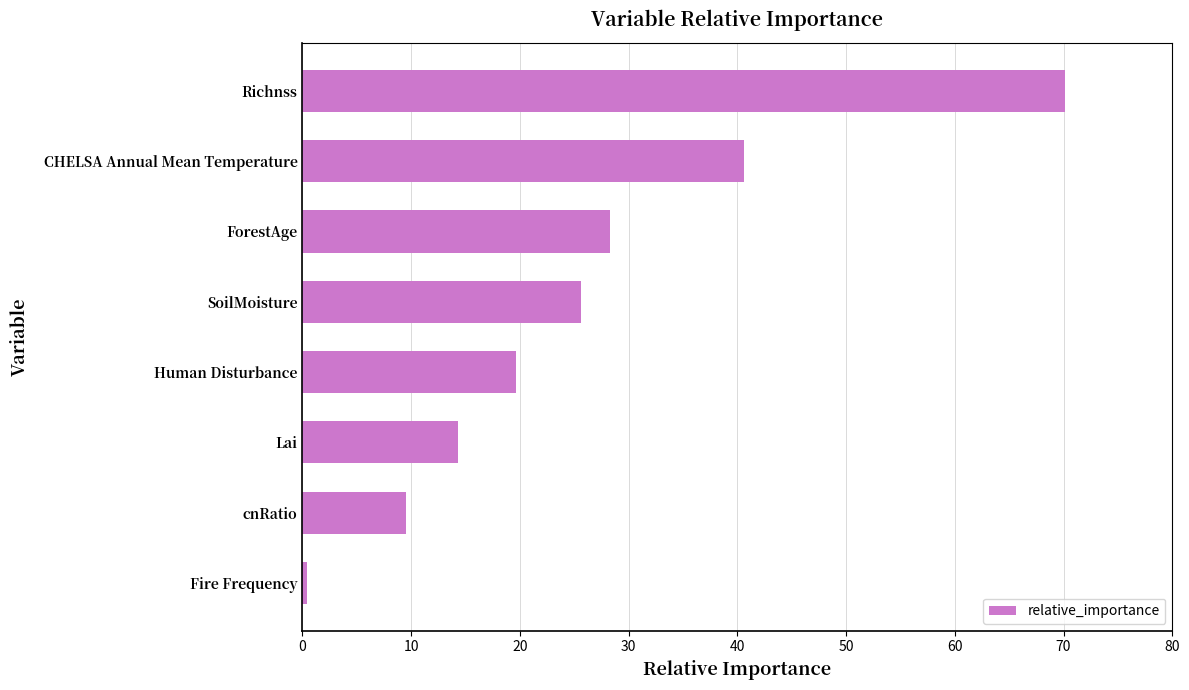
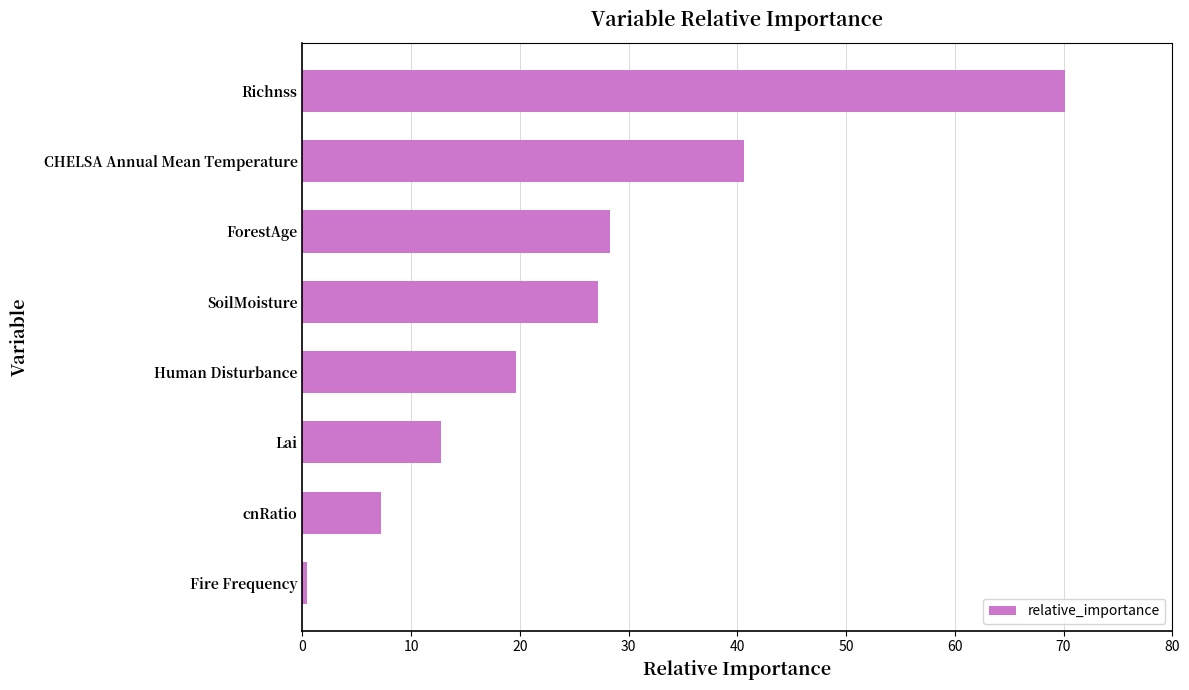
  {
    "Richnss": 70.2,
    "CHELSA Annual Mean Temperature": 40.6,
    "ForestAge": 28.3,
-   "SoilMoisture": 25.6,
+   "SoilMoisture": 27.2,
    "Human Disturbance": 19.7,
-   "Lai": 14.4,
-   "cnRatio": 9.5,
+   "Lai": 12.7,
+   "cnRatio": 7.2,
    "Fire Frequency": 0.4
  }
